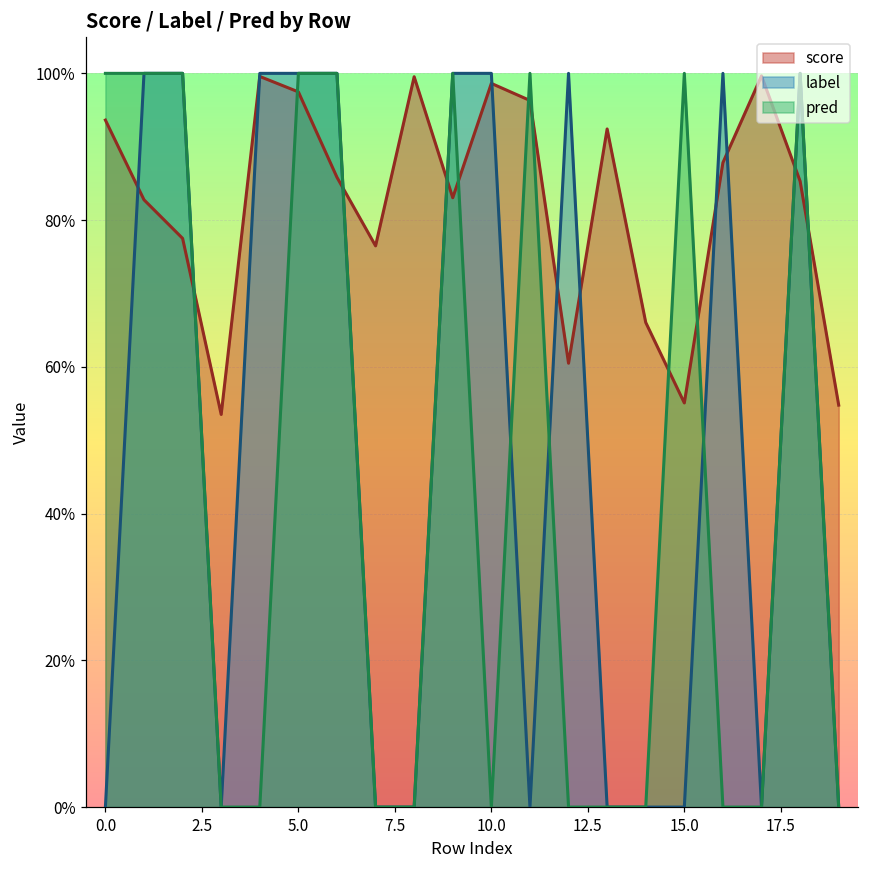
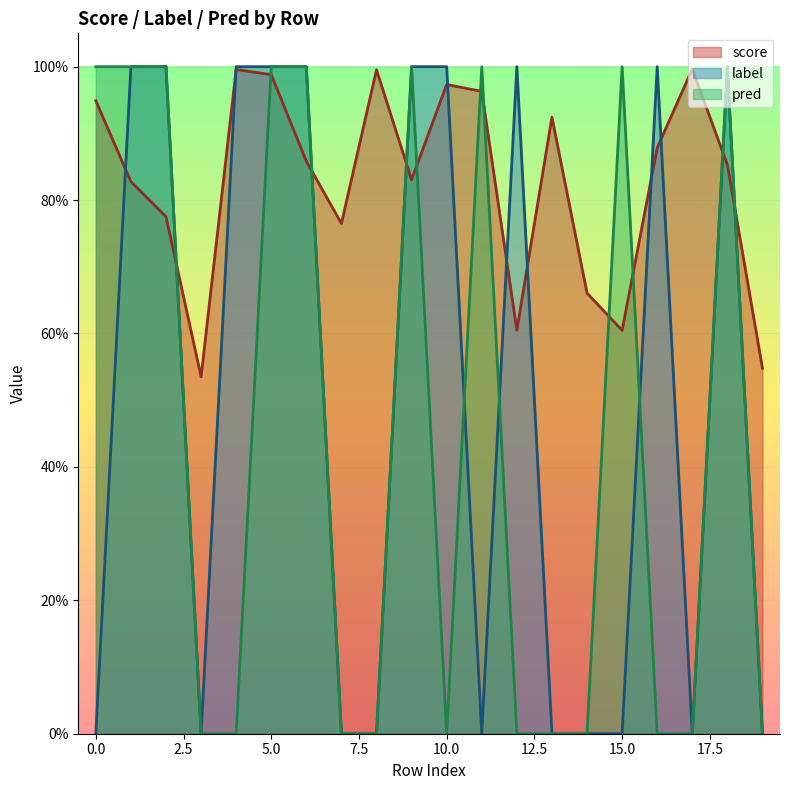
  {
    "score": {
-     "0.0": "94%",
-     "5.0": "97%",
-     "10.0": "99%",
-     "15.0": "55%"
+     "0.0": "95%",
+     "5.0": "99%",
+     "10.0": "97%",
+     "15.0": "60%"
    },
    "label": {
      "0.0": "0%",
      "10.0": "100%",
      "15.0": "0%"
    },
    "pred": {
      "0.0": "100%",
      "10.0": "0%",
      "15.0": "100%"
    }
  }
